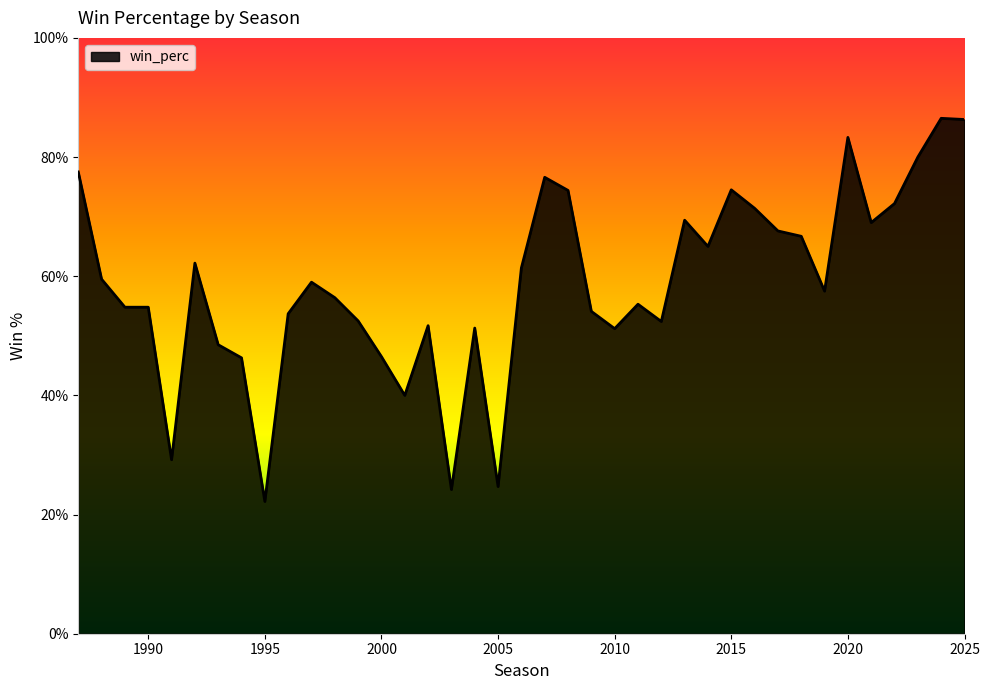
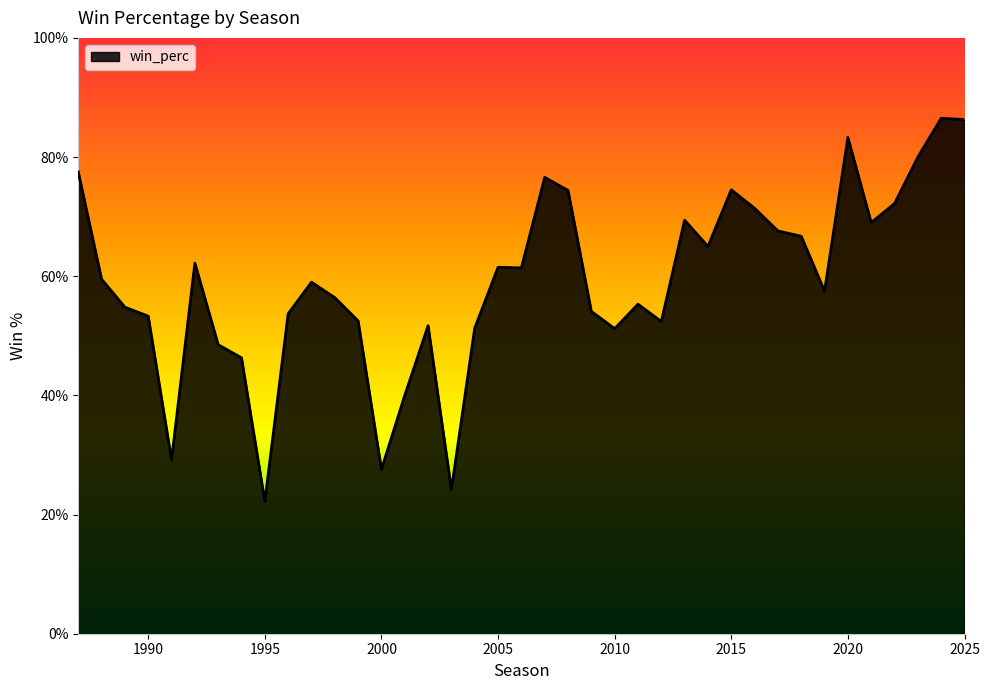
  {
-   "1990": "55%",
+   "1990": "53%",
    "1995": "22%",
-   "2000": "47%",
-   "2005": "25%",
+   "2000": "28%",
+   "2005": "62%",
    "2010": "51%",
    "2015": "75%",
    "2020": "83%",
    "2025": "86%"
  }
